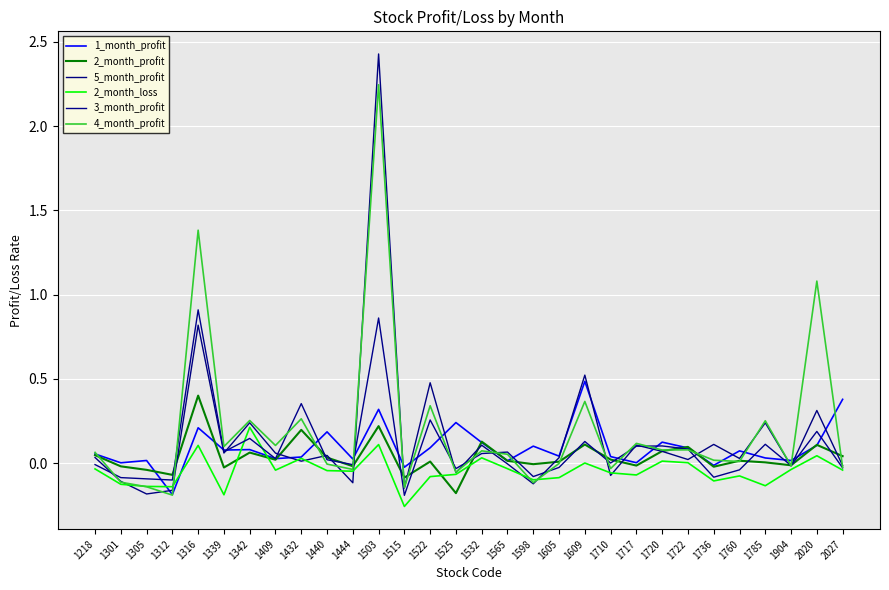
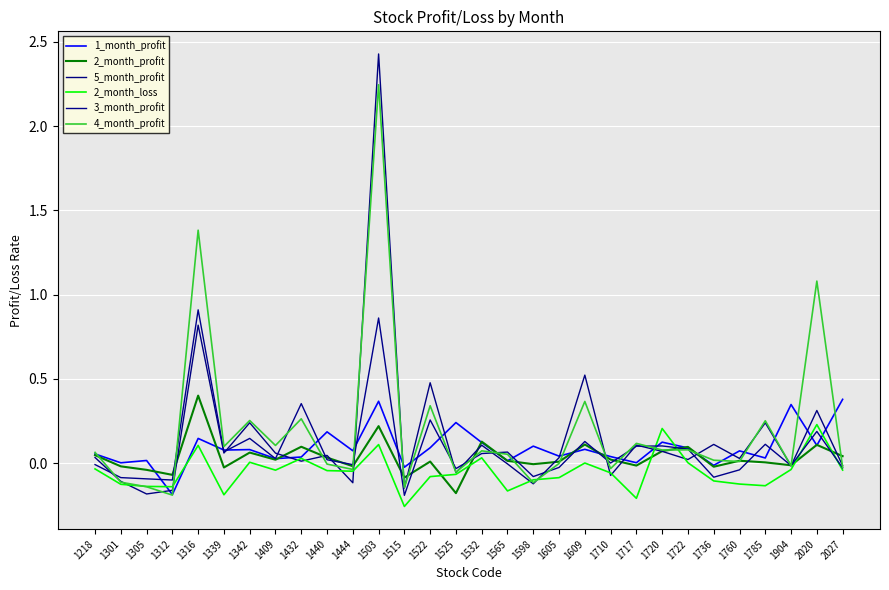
  {
    "1_month_profit": {
      "1301": 0.00,
      "1305": 0.01,
-     "1316": 0.21,
+     "1316": 0.15,
      "1342": 0.08,
      "1440": 0.18,
-     "1444": 0.02,
-     "1503": 0.32,
+     "1444": 0.07,
+     "1503": 0.37,
      "1515": -0.03,
      "1522": 0.09,
      "1525": 0.24,
      "1598": 0.10,
-     "1609": 0.48,
+     "1609": 0.08,
      "1710": 0.04,
      "1717": 0.00,
      "1720": 0.12,
      "1760": 0.07,
      "1785": 0.03,
-     "1904": 0.02,
+     "1904": 0.35,
      "2027": 0.38
    },
    "2_month_profit": {
      "1301": -0.02,
      "1305": -0.04,
      "1312": -0.07,
      "1316": 0.40,
      "1339": -0.03,
      "1342": 0.06,
-     "1432": 0.20,
+     "1432": 0.10,
      "1503": 0.22,
      "1515": -0.09,
      "1522": 0.01,
      "1525": -0.18,
      "1598": -0.01,
      "1609": 0.11,
      "1710": 0.02,
      "1717": -0.02,
      "1785": 0.00,
      "2027": 0.04
    },
    "2_month_loss": {
      "1218": -0.04,
      "1312": -0.14,
      "1316": 0.10,
      "1339": -0.19,
-     "1342": 0.21,
+     "1342": 0.00,
      "1409": -0.04,
      "1440": -0.05,
      "1503": 0.11,
      "1515": -0.26,
      "1522": -0.08,
      "1532": 0.03,
-     "1565": -0.03,
+     "1565": -0.17,
      "1598": -0.10,
      "1605": -0.09,
      "1609": 0.00,
-     "1717": -0.07,
-     "1720": 0.01,
+     "1717": -0.21,
+     "1720": 0.20,
      "1722": 0.00,
      "1736": -0.11,
-     "1760": -0.08,
+     "1760": -0.12,
      "1785": -0.13,
      "1904": -0.04,
-     "2020": 0.04
+     "2020": 0.23
    },
    "4_month_profit": {
      "1316": 1.38,
      "1339": 0.10,
      "1409": 0.10,
      "1432": 0.26,
      "1440": -0.01,
      "1503": 2.25,
      "1522": 0.34,
      "1532": 0.07,
      "1609": 0.37,
      "1710": -0.03,
      "1736": 0.02,
      "2020": 1.08
    }
  }
